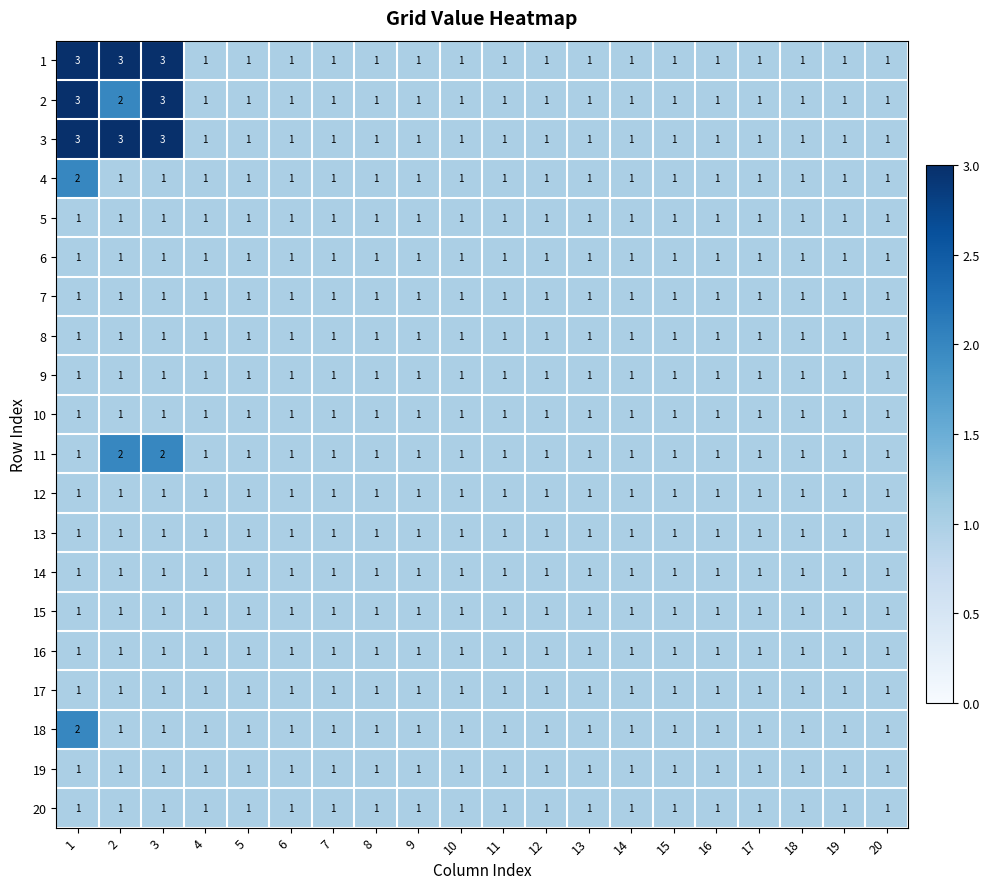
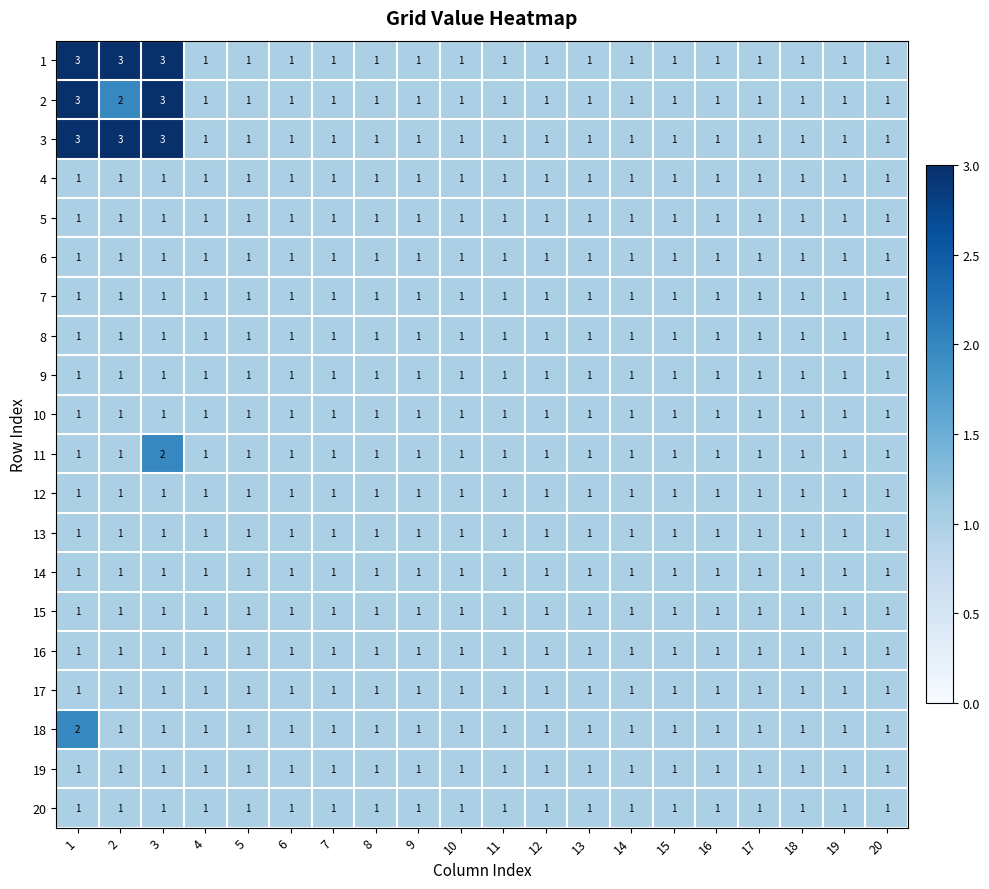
  {
    "4": {
-     "1": 2,
+     "1": 1,
      "2": 1,
      "3": 1,
      "4": 1,
      "5": 1,
      "6": 1,
      "7": 1,
      "8": 1,
      "9": 1,
      "10": 1,
      "11": 1,
      "12": 1,
      "13": 1,
      "14": 1,
      "15": 1,
      "16": 1,
      "17": 1,
      "18": 1,
      "19": 1,
      "20": 1
    },
    "11": {
      "1": 1,
-     "2": 2,
+     "2": 1,
      "3": 2,
      "4": 1,
      "5": 1,
      "6": 1,
      "7": 1,
      "8": 1,
      "9": 1,
      "10": 1,
      "11": 1,
      "12": 1,
      "13": 1,
      "14": 1,
      "15": 1,
      "16": 1,
      "17": 1,
      "18": 1,
      "19": 1,
      "20": 1
    }
  }
